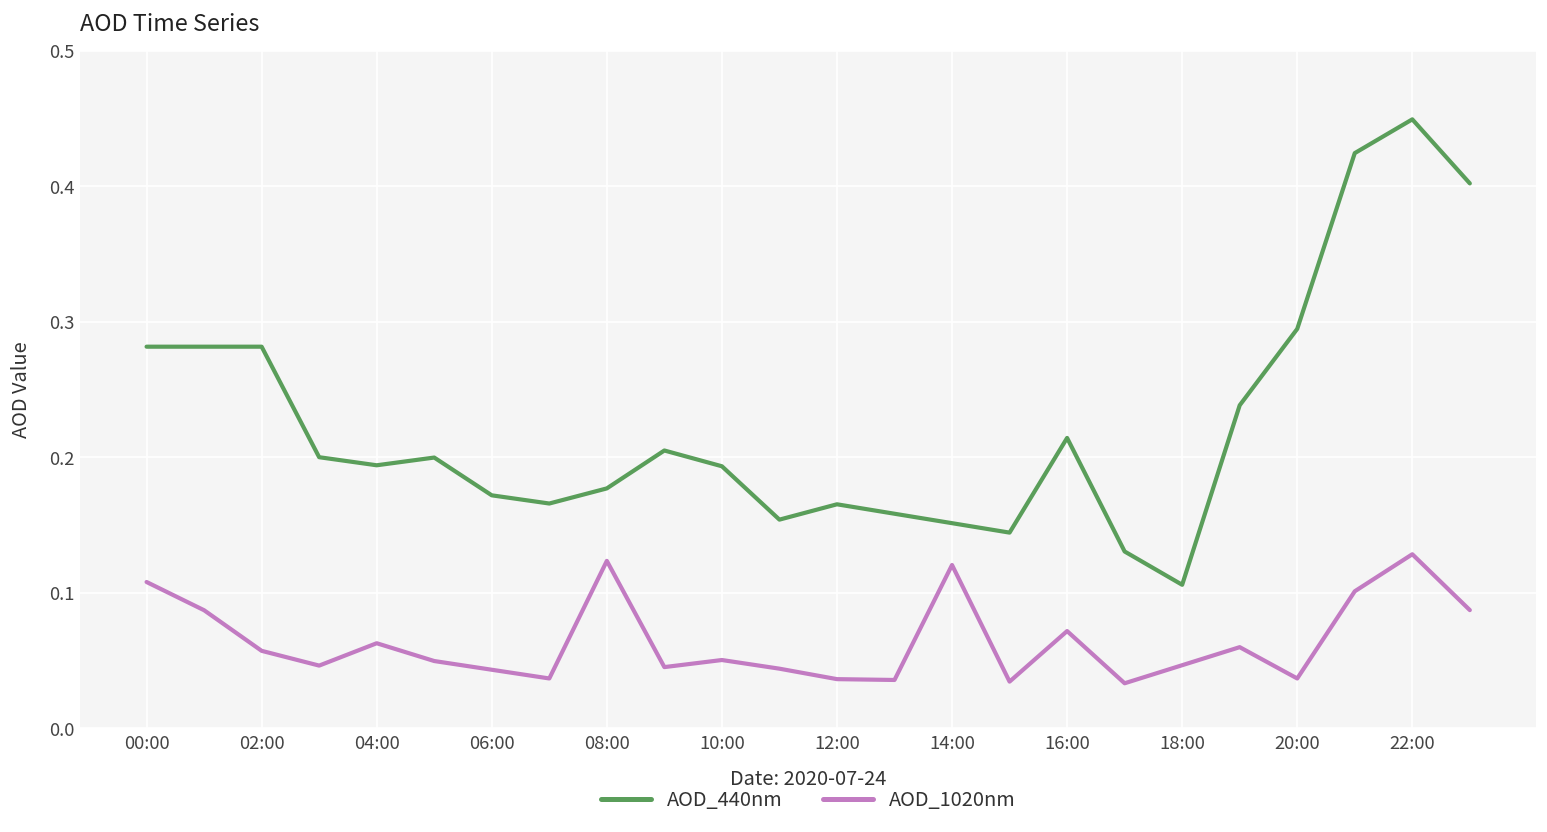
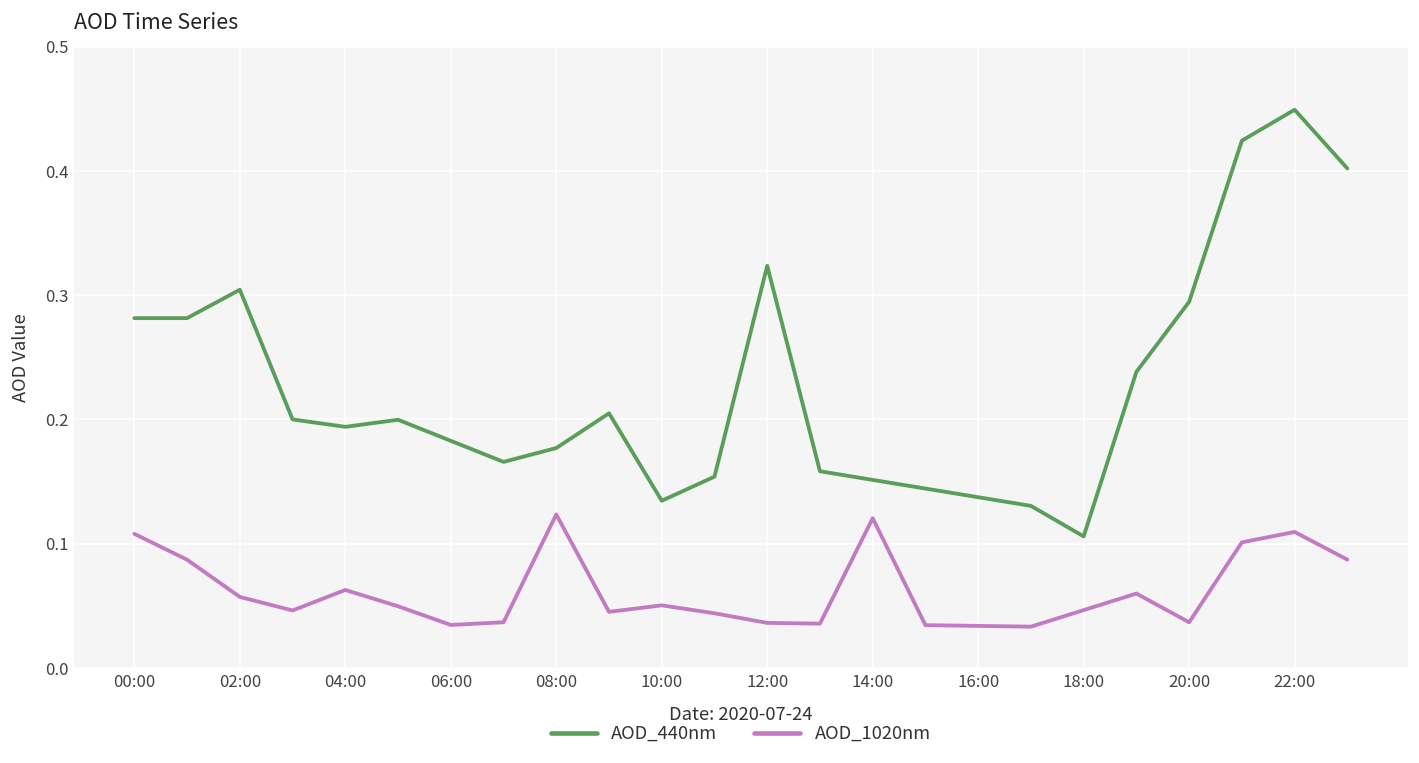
  {
    "AOD_440nm": {
      "00:00": 0.282,
-     "02:00": 0.282,
+     "02:00": 0.304,
      "04:00": 0.194,
-     "06:00": 0.172,
+     "06:00": 0.183,
      "08:00": 0.177,
-     "10:00": 0.193,
-     "12:00": 0.165,
+     "10:00": 0.135,
+     "12:00": 0.324,
      "14:00": 0.151,
-     "16:00": 0.214,
+     "16:00": 0.137,
      "18:00": 0.106,
      "20:00": 0.295,
      "22:00": 0.449
    },
    "AOD_1020nm": {
      "00:00": 0.108,
      "02:00": 0.057,
      "04:00": 0.063,
-     "06:00": 0.043,
+     "06:00": 0.035,
      "08:00": 0.124,
      "10:00": 0.050,
      "12:00": 0.036,
      "14:00": 0.120,
-     "16:00": 0.072,
+     "16:00": 0.034,
      "18:00": 0.047,
      "20:00": 0.037,
-     "22:00": 0.128
+     "22:00": 0.109
    }
  }
